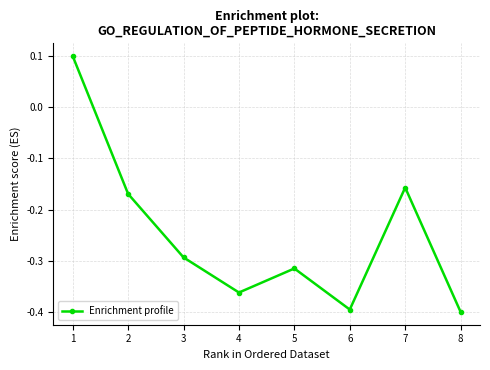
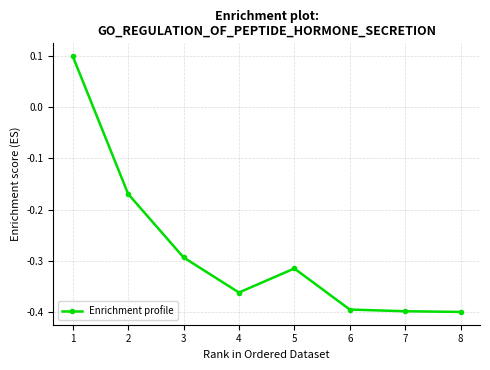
  {
    "1": 0.10,
    "2": -0.17,
    "3": -0.29,
    "4": -0.36,
    "5": -0.32,
    "6": -0.40,
-   "7": -0.16,
+   "7": -0.40,
    "8": -0.40
  }
